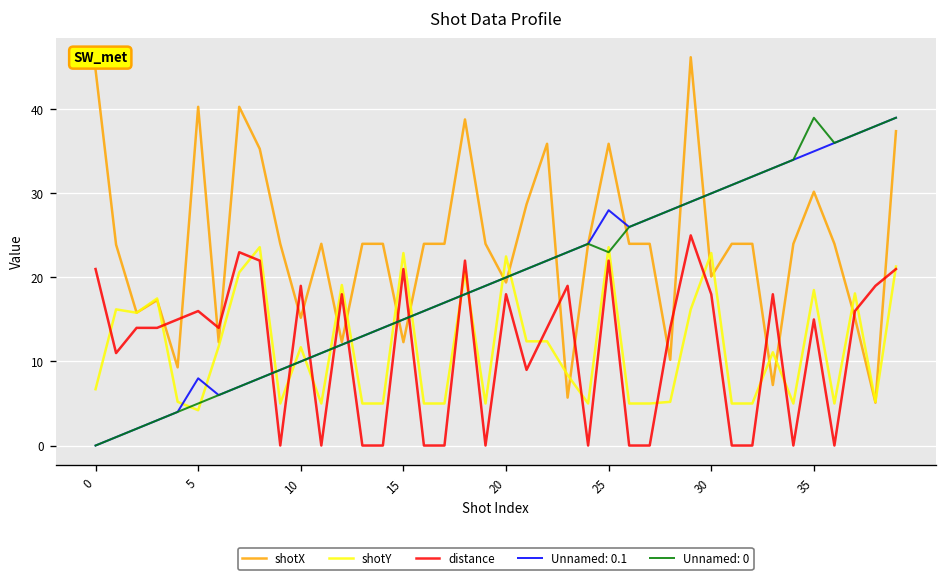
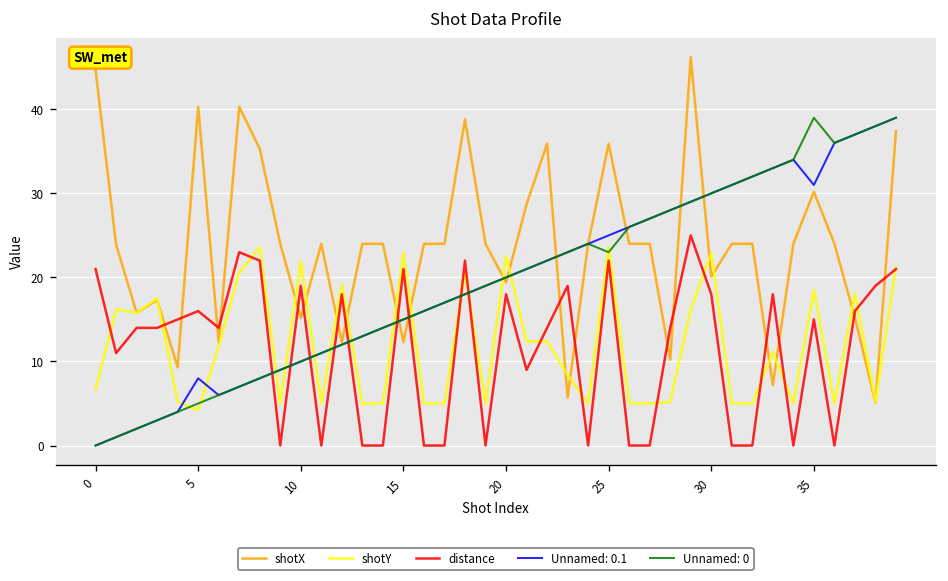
  {
    "shotX": {
      "5": 40,
      "10": 15,
      "15": 12,
      "20": 19,
      "25": 36,
      "30": 20,
      "35": 30
    },
    "shotY": {
      "0": 7,
      "5": 4,
-     "10": 12,
+     "10": 22,
      "15": 23,
      "20": 23,
      "25": 24,
      "30": 23,
      "35": 19
    },
    "distance": {
      "0": 21,
      "5": 16,
      "10": 19,
      "15": 21,
      "20": 18,
      "25": 22,
      "30": 18,
      "35": 15
    },
    "Unnamed: 0.1": {
      "5": 8,
-     "25": 28,
-     "35": 35
+     "25": 25,
+     "35": 31
    },
    "Unnamed: 0": {
      "5": 5,
      "25": 23,
      "35": 39
    }
  }
